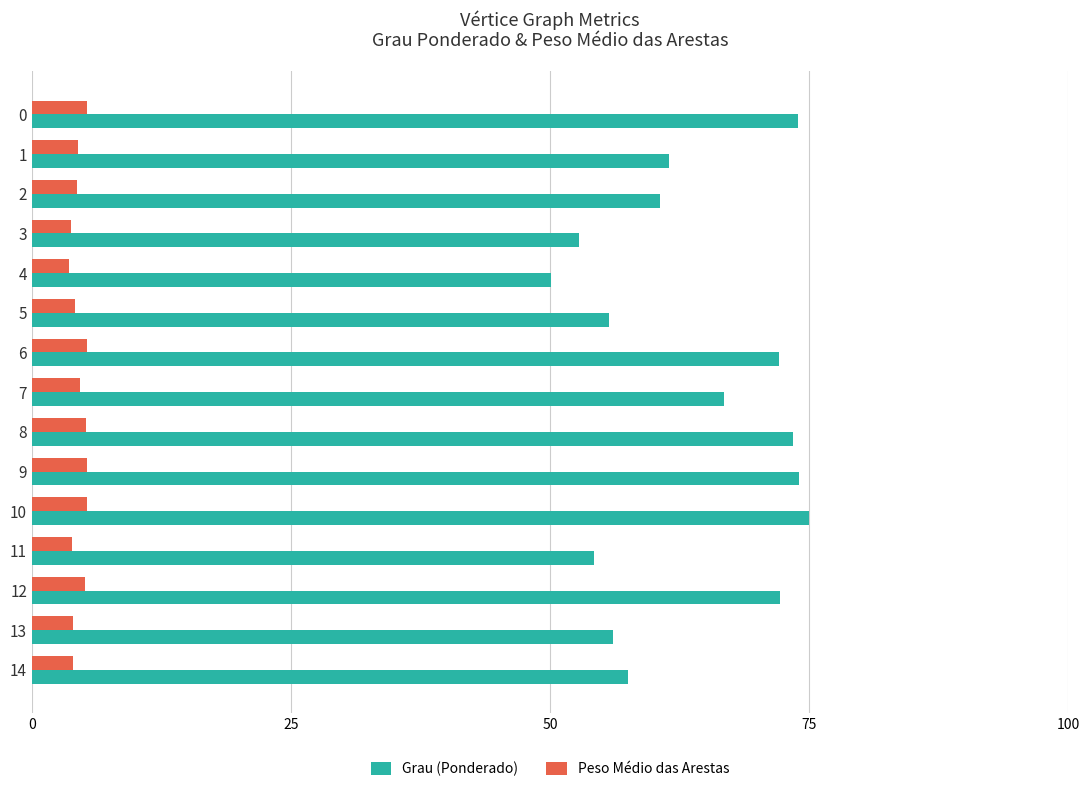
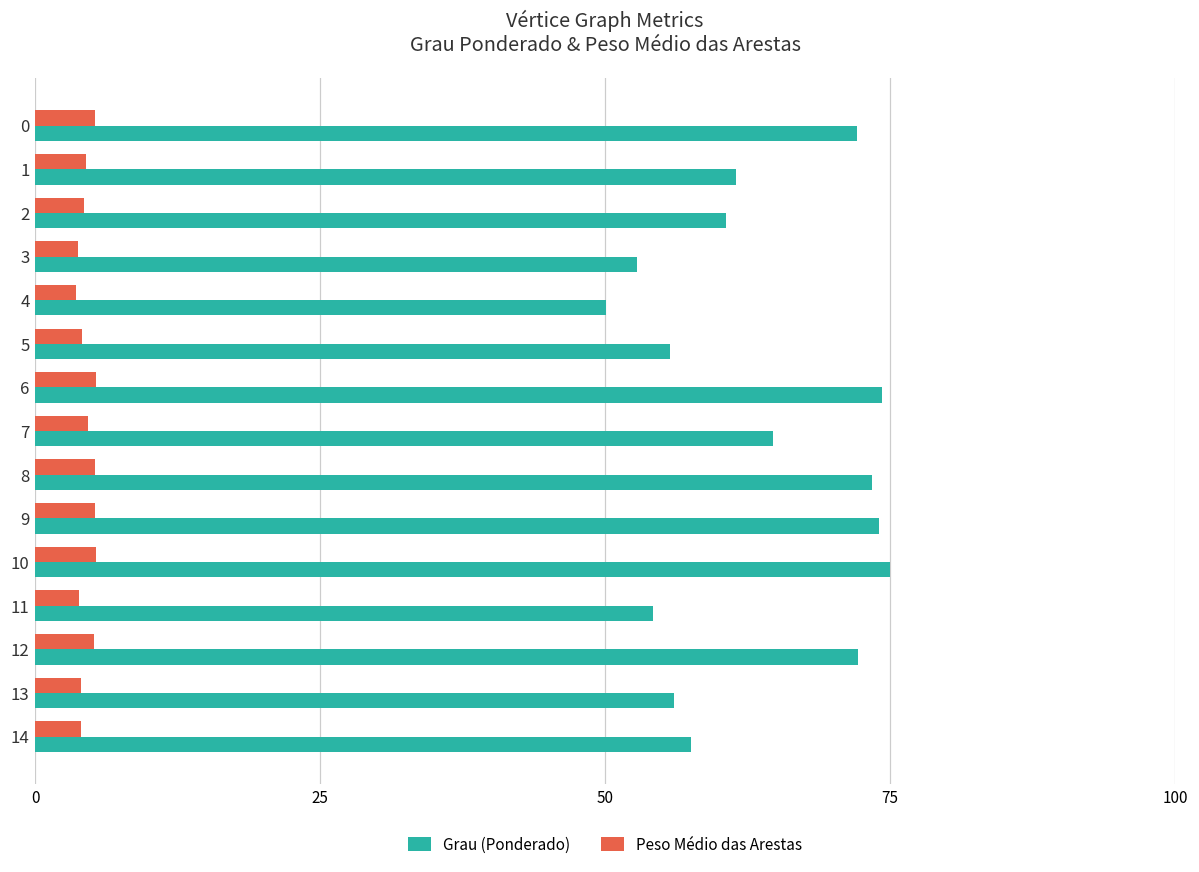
  {
    "Grau (Ponderado)": {
-     "0": 73.9,
+     "0": 72.1,
      "1": 61.5,
      "2": 60.6,
      "3": 52.8,
      "4": 50.1,
      "5": 55.7,
-     "6": 72.0,
-     "7": 66.8,
+     "6": 74.3,
+     "7": 64.7,
      "8": 73.4,
      "9": 74.0,
      "10": 75.0,
      "11": 54.2,
      "12": 72.2,
      "13": 56.0,
      "14": 57.5
    },
    "Peso Médio das Arestas": {
      "0": 5.3,
      "1": 4.5,
      "2": 4.3,
      "3": 3.8,
      "4": 3.6,
      "5": 4.1,
      "6": 5.3,
      "7": 4.6,
      "8": 5.2,
      "9": 5.3,
      "10": 5.4,
      "11": 3.9,
      "12": 5.2,
      "13": 4.0,
      "14": 4.0
    }
  }
